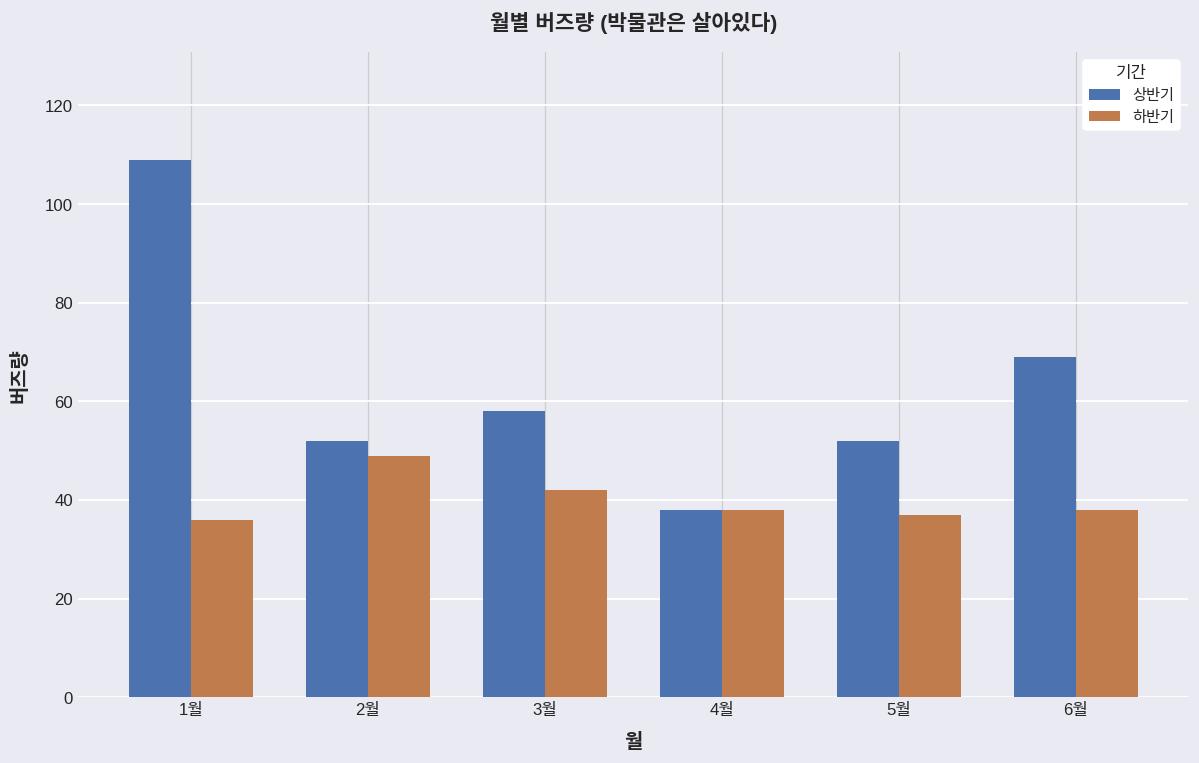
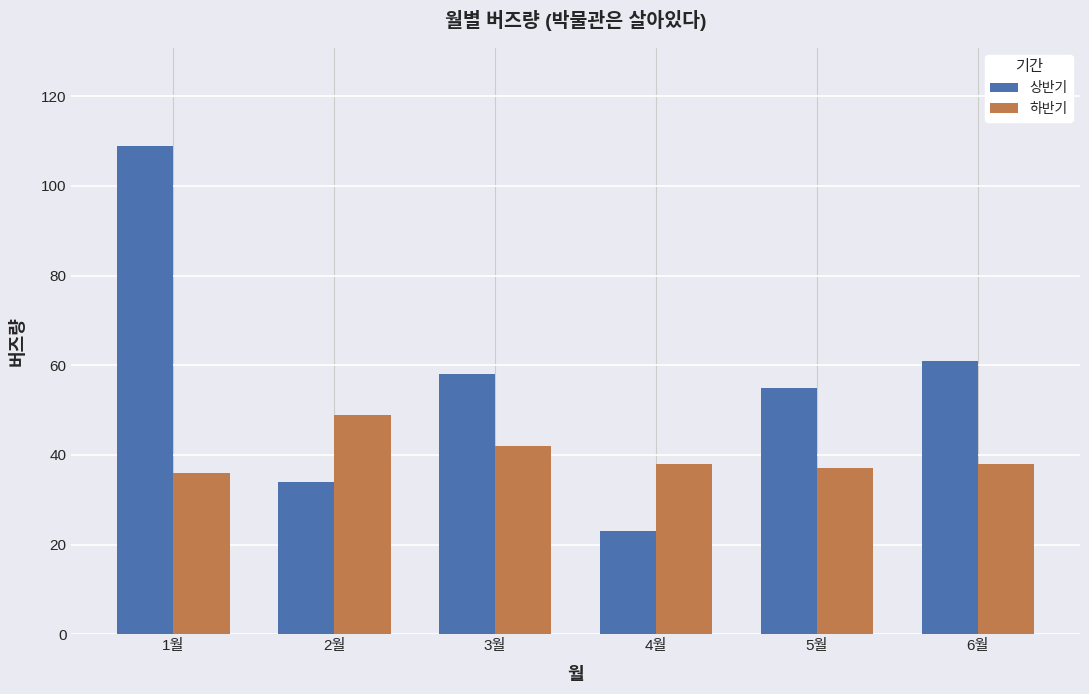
  {
    "상반기": {
      "1월": 109,
-     "2월": 52,
+     "2월": 34,
      "3월": 58,
-     "4월": 38,
-     "5월": 52,
-     "6월": 69
+     "4월": 23,
+     "5월": 55,
+     "6월": 61
    },
    "하반기": {
      "1월": 36,
      "2월": 49,
      "3월": 42,
      "4월": 38,
      "5월": 37,
      "6월": 38
    }
  }
